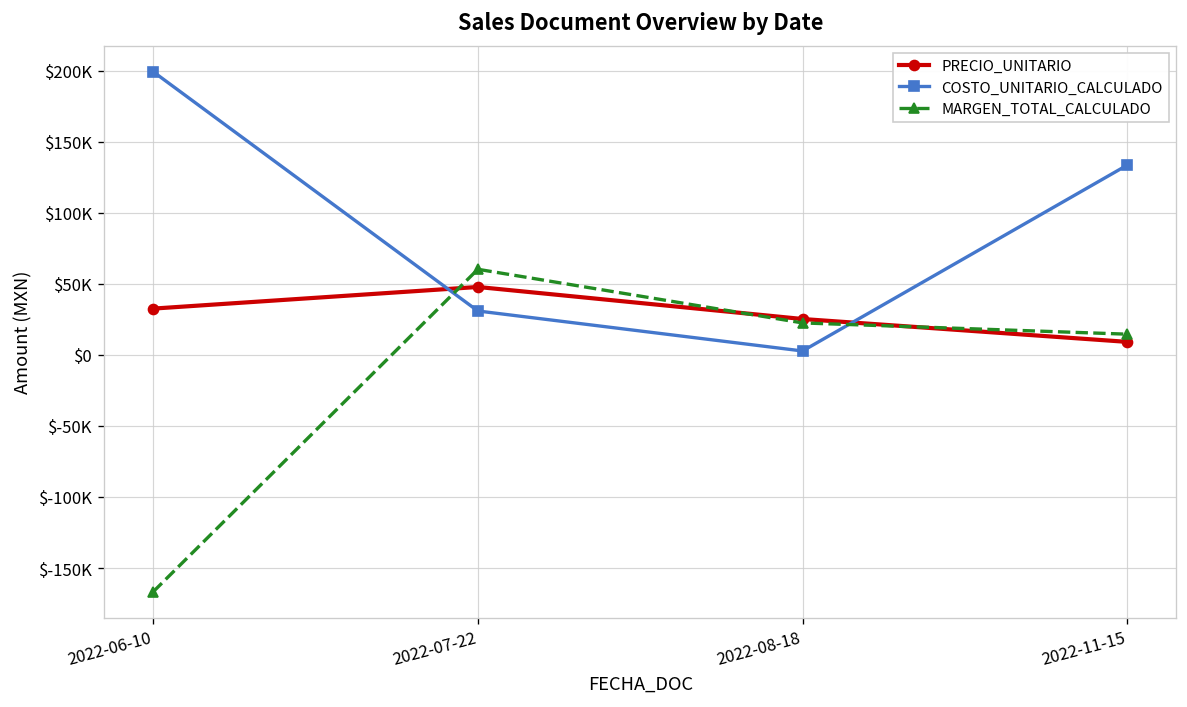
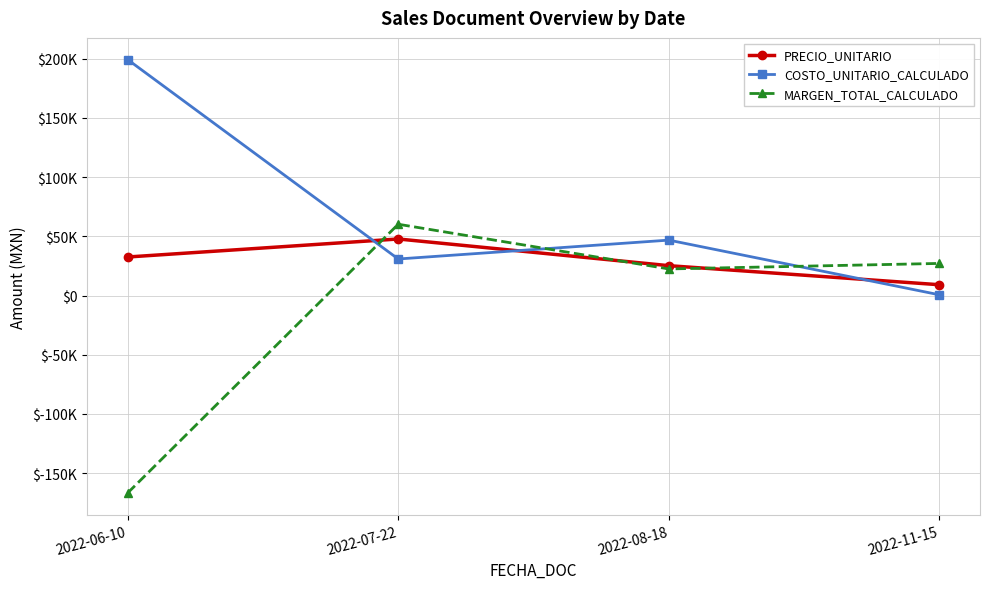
  {
    "PRECIO_UNITARIO": {
      "2022-06-10": "$33000",
      "2022-07-22": "$48000",
      "2022-08-18": "$25000",
      "2022-11-15": "$9000"
    },
    "COSTO_UNITARIO_CALCULADO": {
      "2022-06-10": "$199000",
      "2022-07-22": "$31000",
-     "2022-08-18": "$3000",
-     "2022-11-15": "$134000"
+     "2022-08-18": "$47000",
+     "2022-11-15": "$1000"
    },
    "MARGEN_TOTAL_CALCULADO": {
      "2022-06-10": "$-167000",
      "2022-07-22": "$60000",
      "2022-08-18": "$23000",
-     "2022-11-15": "$15000"
+     "2022-11-15": "$27000"
    }
  }
